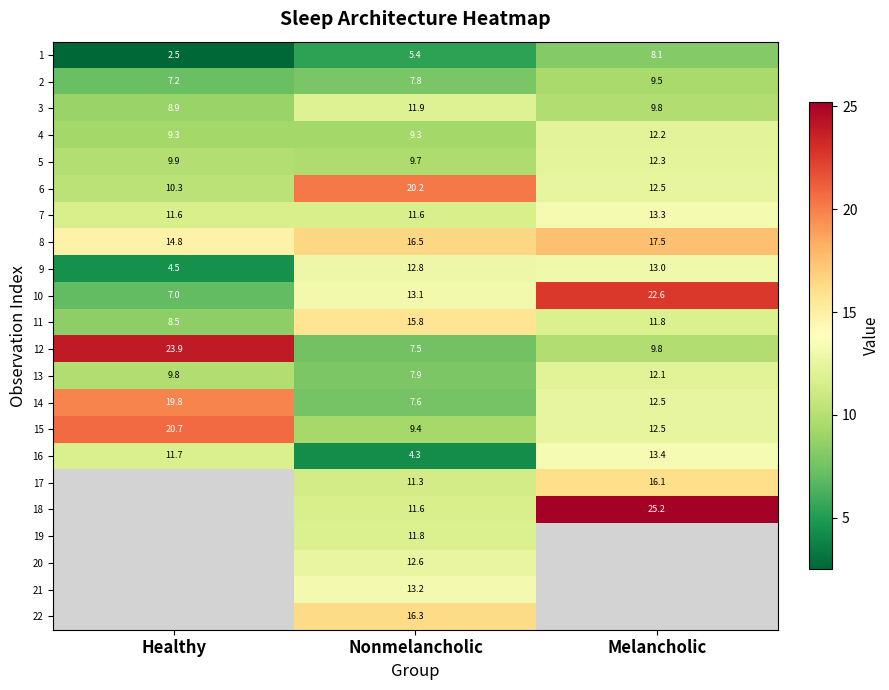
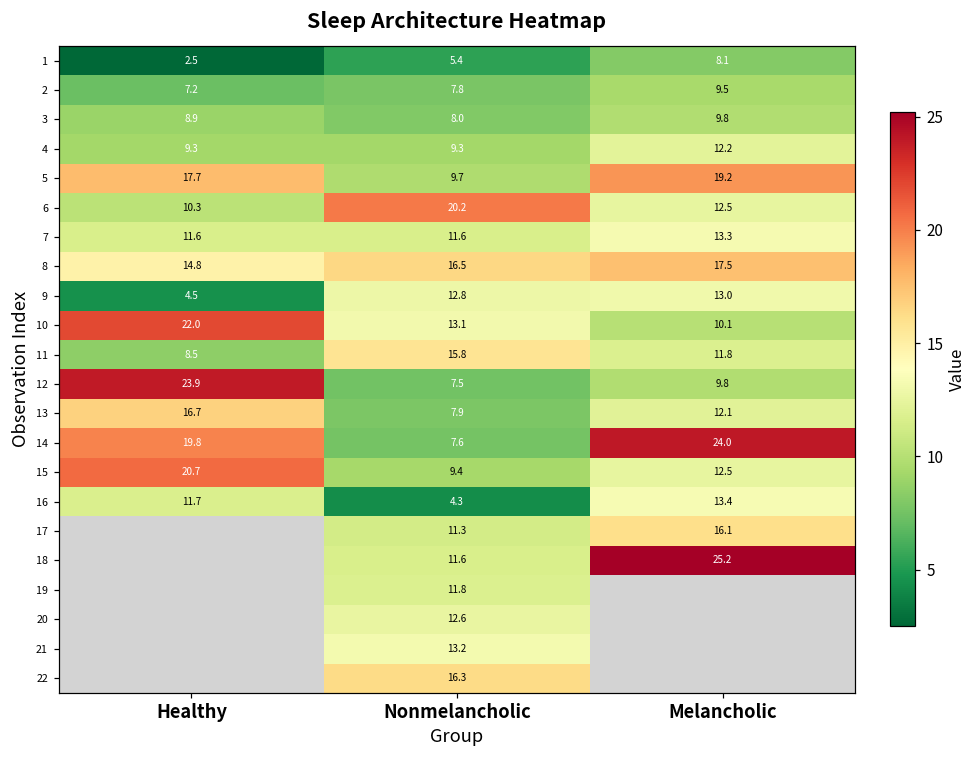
  {
    "1": {
      "Healthy": 2.5,
      "Nonmelancholic": 5.4,
      "Melancholic": 8.1
    },
    "2": {
      "Healthy": 7.2,
      "Nonmelancholic": 7.8,
      "Melancholic": 9.5
    },
    "3": {
      "Healthy": 8.9,
-     "Nonmelancholic": 11.9,
+     "Nonmelancholic": 8.0,
      "Melancholic": 9.8
    },
    "4": {
      "Healthy": 9.3,
      "Nonmelancholic": 9.3,
      "Melancholic": 12.2
    },
    "5": {
-     "Healthy": 9.9,
+     "Healthy": 17.7,
      "Nonmelancholic": 9.7,
-     "Melancholic": 12.3
+     "Melancholic": 19.2
    },
    "6": {
      "Healthy": 10.3,
      "Nonmelancholic": 20.2,
      "Melancholic": 12.5
    },
    "7": {
      "Healthy": 11.6,
      "Nonmelancholic": 11.6,
      "Melancholic": 13.3
    },
    "8": {
      "Healthy": 14.8,
      "Nonmelancholic": 16.5,
      "Melancholic": 17.5
    },
    "9": {
      "Healthy": 4.5,
      "Nonmelancholic": 12.8,
      "Melancholic": 13.0
    },
    "10": {
-     "Healthy": 7.0,
+     "Healthy": 22.0,
      "Nonmelancholic": 13.1,
-     "Melancholic": 22.6
+     "Melancholic": 10.1
    },
    "11": {
      "Healthy": 8.5,
      "Nonmelancholic": 15.8,
      "Melancholic": 11.8
    },
    "12": {
      "Healthy": 23.9,
      "Nonmelancholic": 7.5,
      "Melancholic": 9.8
    },
    "13": {
-     "Healthy": 9.8,
+     "Healthy": 16.7,
      "Nonmelancholic": 7.9,
      "Melancholic": 12.1
    },
    "14": {
      "Healthy": 19.8,
      "Nonmelancholic": 7.6,
-     "Melancholic": 12.5
+     "Melancholic": 24.0
    },
    "15": {
      "Healthy": 20.7,
      "Nonmelancholic": 9.4,
      "Melancholic": 12.5
    },
    "16": {
      "Healthy": 11.7,
      "Nonmelancholic": 4.3,
      "Melancholic": 13.4
    },
    "17": {
      "Nonmelancholic": 11.3,
      "Melancholic": 16.1
    },
    "18": {
      "Nonmelancholic": 11.6,
      "Melancholic": 25.2
    },
    "19": {
      "Nonmelancholic": 11.8
    },
    "20": {
      "Nonmelancholic": 12.6
    },
    "21": {
      "Nonmelancholic": 13.2
    },
    "22": {
      "Nonmelancholic": 16.3
    }
  }
